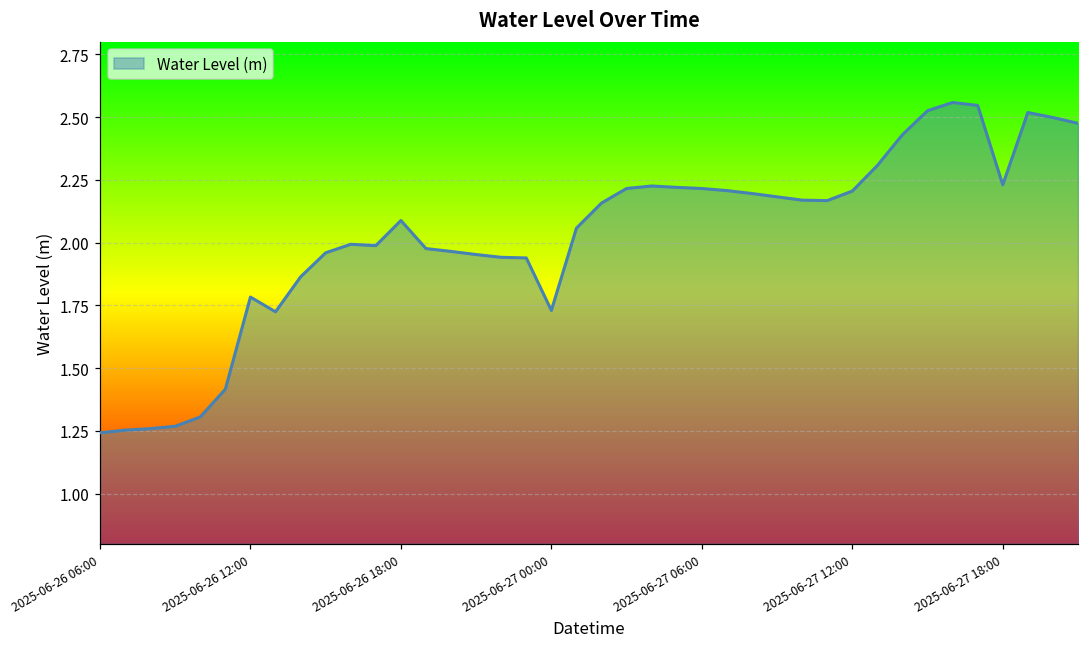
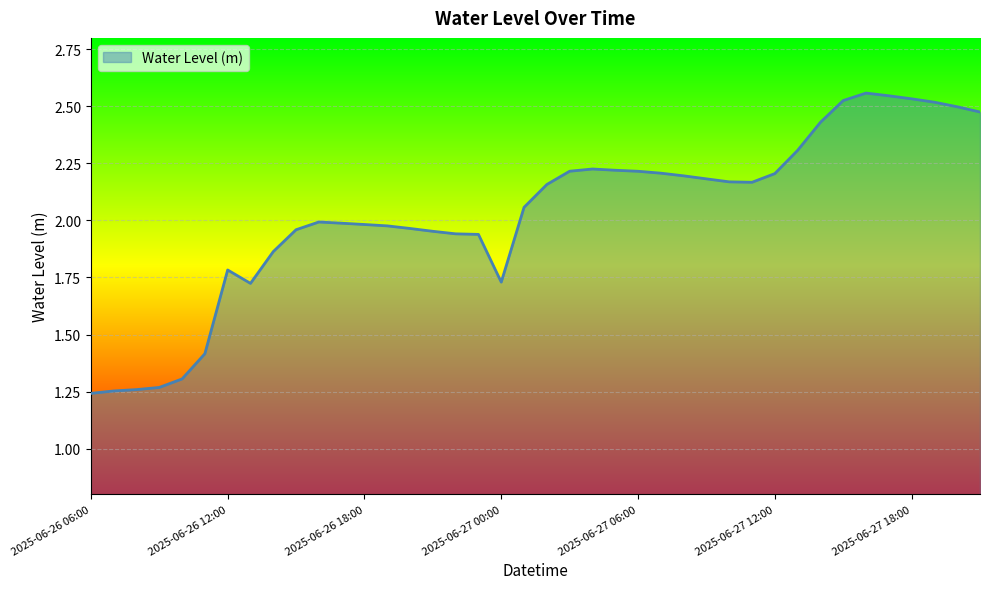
  {
    "2025-06-26 06:00": 1.24,
    "2025-06-26 12:00": 1.78,
-   "2025-06-26 18:00": 2.09,
+   "2025-06-26 18:00": 1.98,
    "2025-06-27 00:00": 1.73,
    "2025-06-27 06:00": 2.22,
    "2025-06-27 12:00": 2.21,
-   "2025-06-27 18:00": 2.23
+   "2025-06-27 18:00": 2.53
  }
